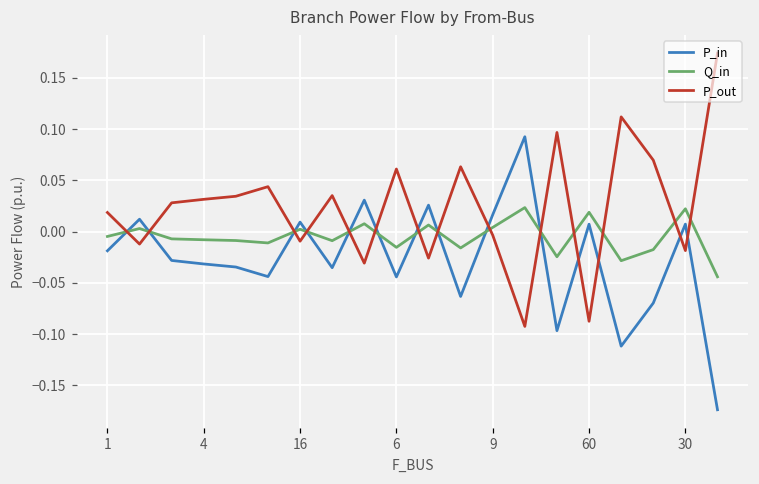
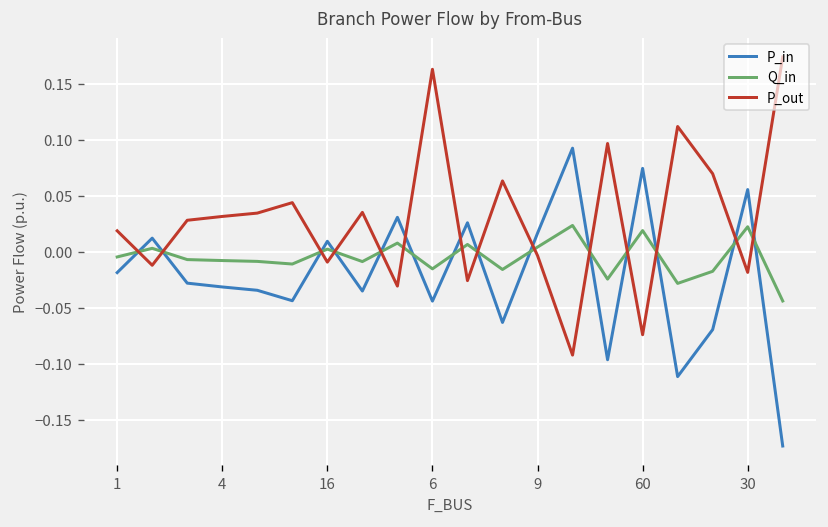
  {
    "P_in": {
      "6": -0.04,
      "9": 0.02,
-     "60": 0.01,
-     "30": 0.01
+     "60": 0.07,
+     "30": 0.06
    },
    "Q_in": {
      "6": -0.02,
      "9": 0.00,
      "60": 0.02,
      "30": 0.02
    },
    "P_out": {
-     "6": 0.06,
+     "6": 0.16,
      "9": 0.00,
-     "60": -0.09,
+     "60": -0.07,
      "30": -0.02
    }
  }
